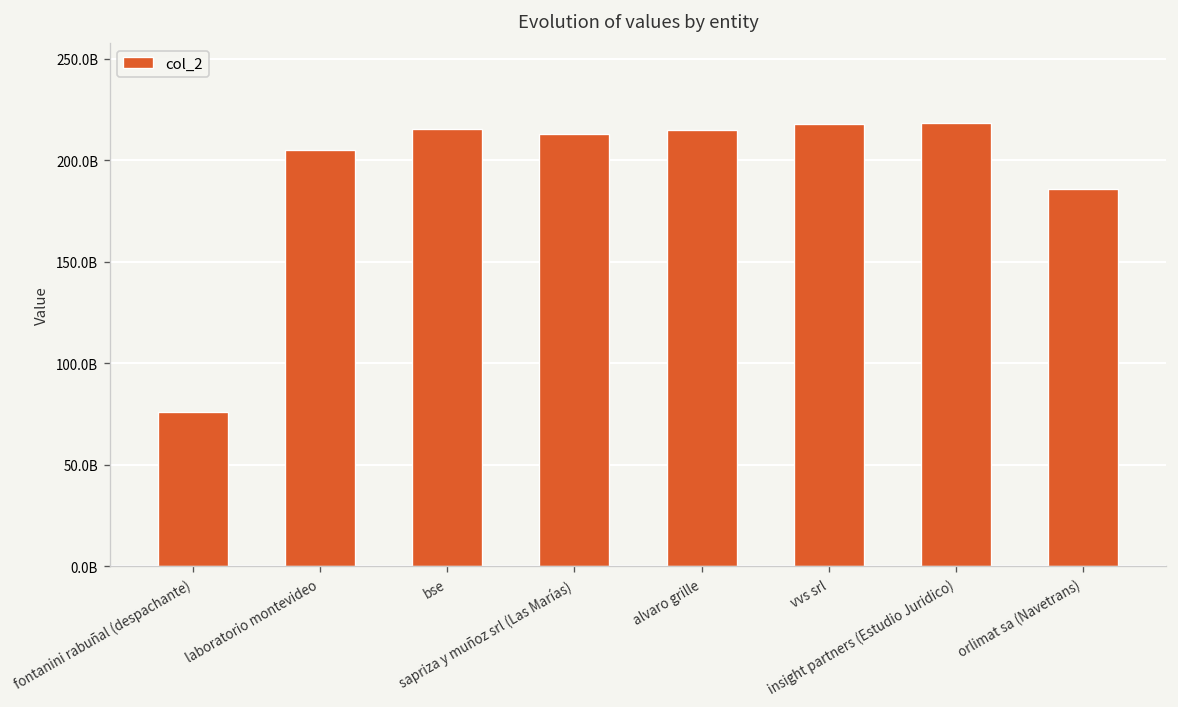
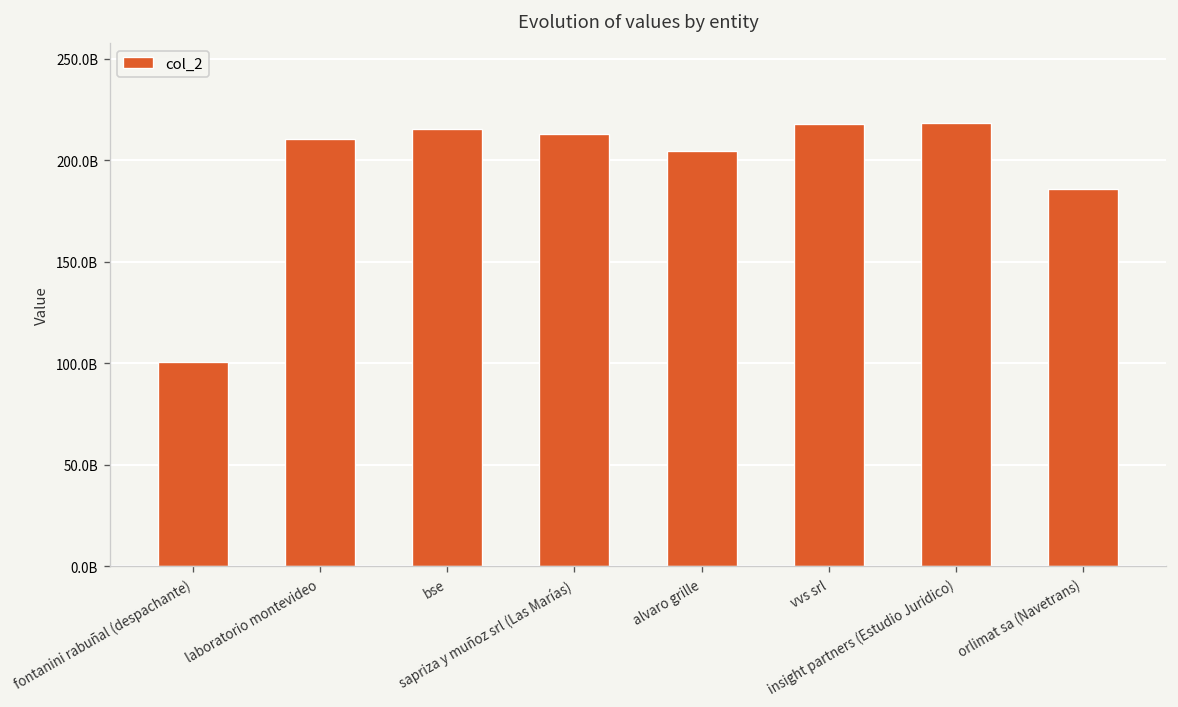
  {
-   "fontanini rabuñal (despachante)": 76000000000,
-   "laboratorio montevideo": 205000000000,
+   "fontanini rabuñal (despachante)": 100000000000,
+   "laboratorio montevideo": 210000000000,
    "bse": 215000000000,
    "sapriza y muñoz srl (Las Marías)": 213000000000,
-   "alvaro grille": 215000000000,
+   "alvaro grille": 204000000000,
    "vvs srl": 218000000000,
    "insight partners (Estudio Juridico)": 218000000000,
    "orlimat sa (Navetrans)": 186000000000
  }
